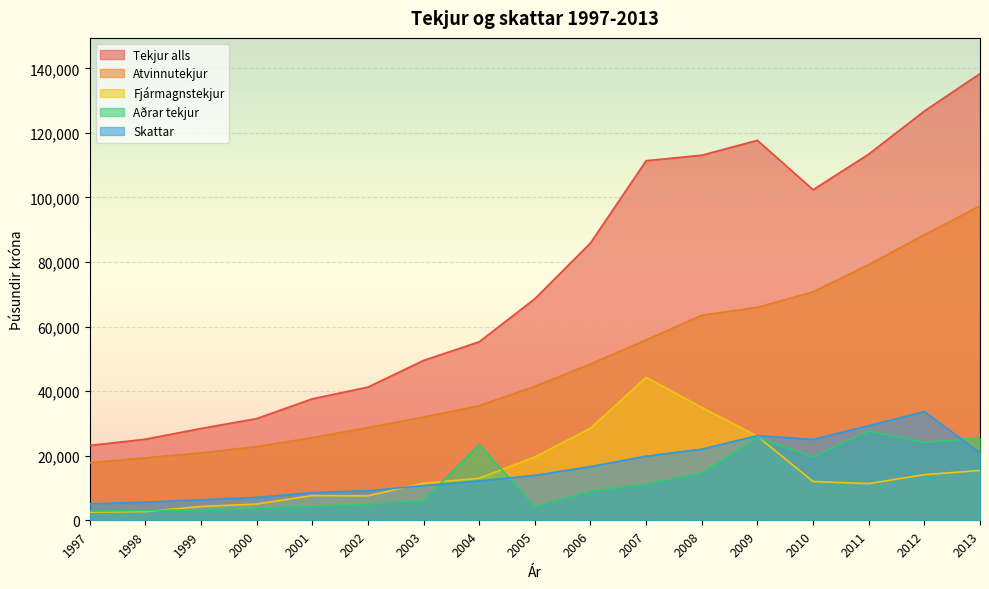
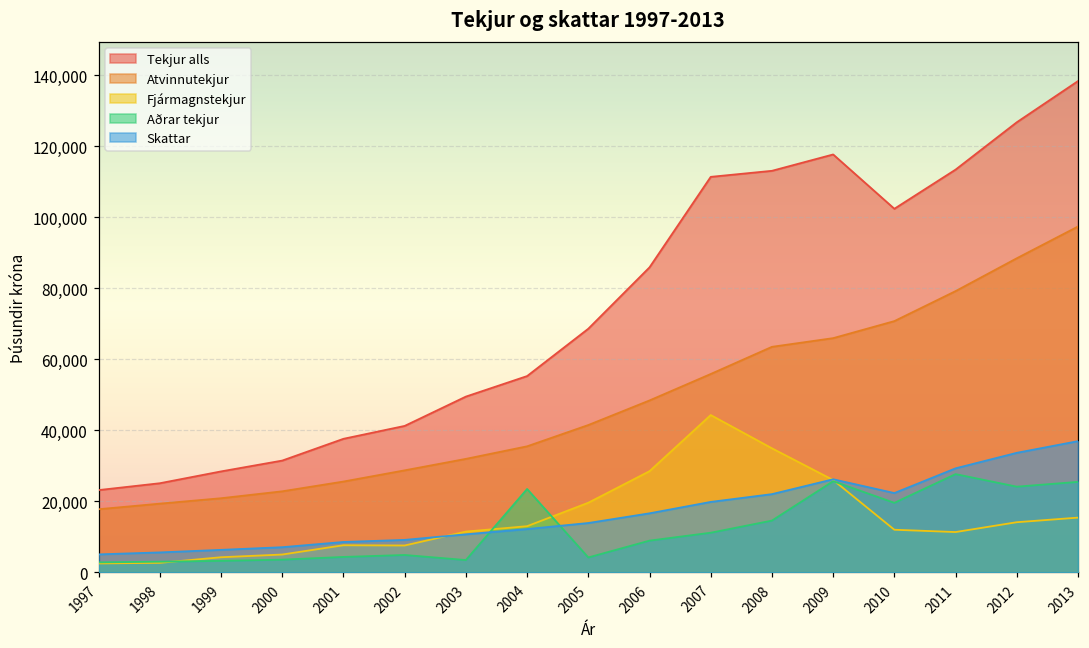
  {
    "Fjármagnstekjur": {
      "1999": "4,000",
      "2000": "5,000",
      "2001": "8,000",
      "2002": "8,000",
      "2004": "13,000",
      "2005": "20,000",
      "2006": "29,000",
      "2007": "44,000",
      "2008": "35,000",
      "2010": "12,000",
      "2011": "11,000",
      "2012": "14,000",
      "2013": "15,000"
    },
    "Aðrar tekjur": {
      "1999": "3,000",
      "2000": "4,000",
      "2001": "4,000",
      "2002": "5,000",
-     "2003": "6,000",
+     "2003": "3,000",
      "2004": "24,000",
      "2005": "4,000",
      "2006": "9,000",
      "2007": "11,000",
      "2008": "15,000",
      "2010": "20,000",
      "2011": "28,000",
      "2012": "24,000",
      "2013": "26,000"
    },
    "Skattar": {
      "1997": "5,000",
      "1998": "6,000",
      "1999": "6,000",
      "2000": "7,000",
      "2001": "9,000",
      "2002": "9,000",
      "2004": "12,000",
      "2005": "14,000",
      "2006": "17,000",
      "2007": "20,000",
      "2008": "22,000",
-     "2010": "25,000",
+     "2010": "22,000",
      "2011": "29,000",
      "2012": "34,000",
-     "2013": "21,000"
+     "2013": "37,000"
    }
  }
